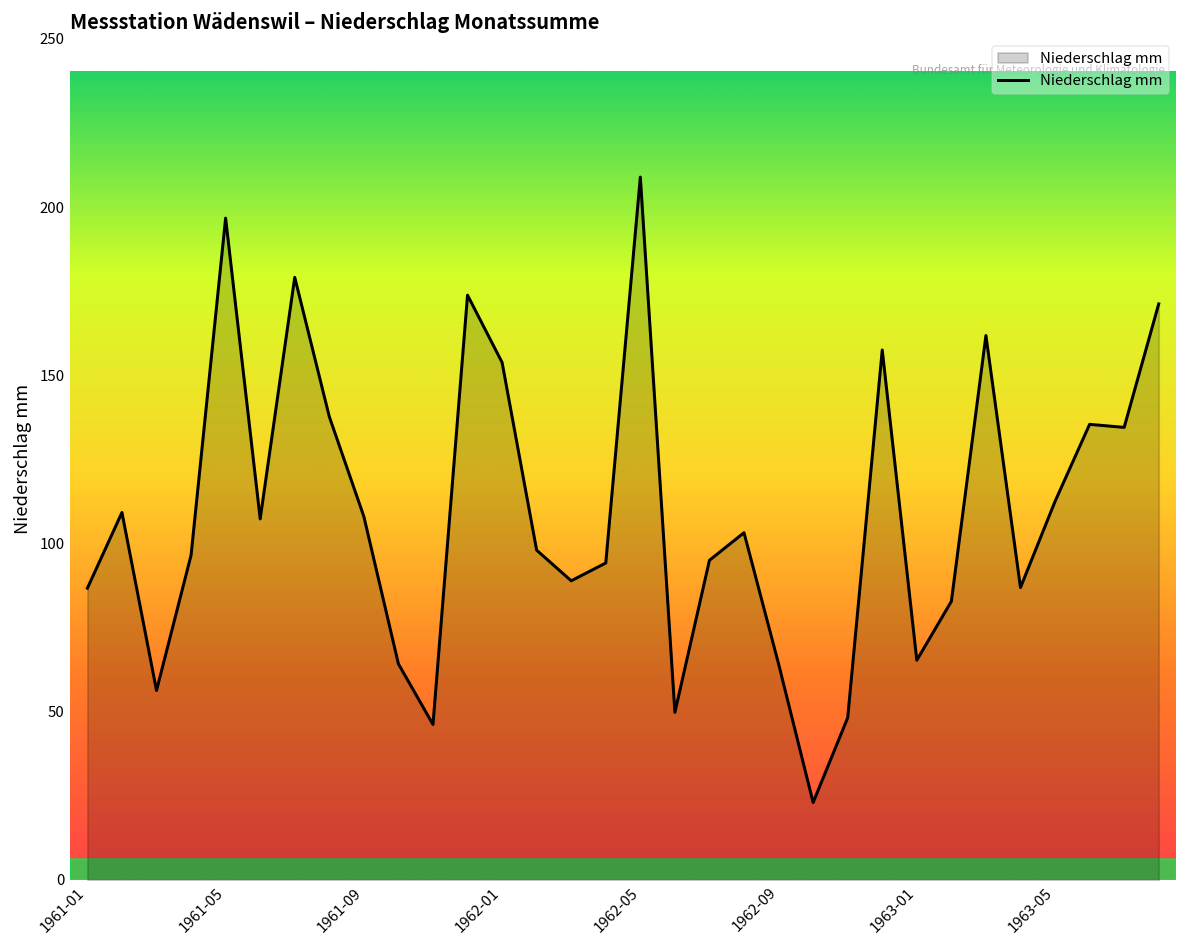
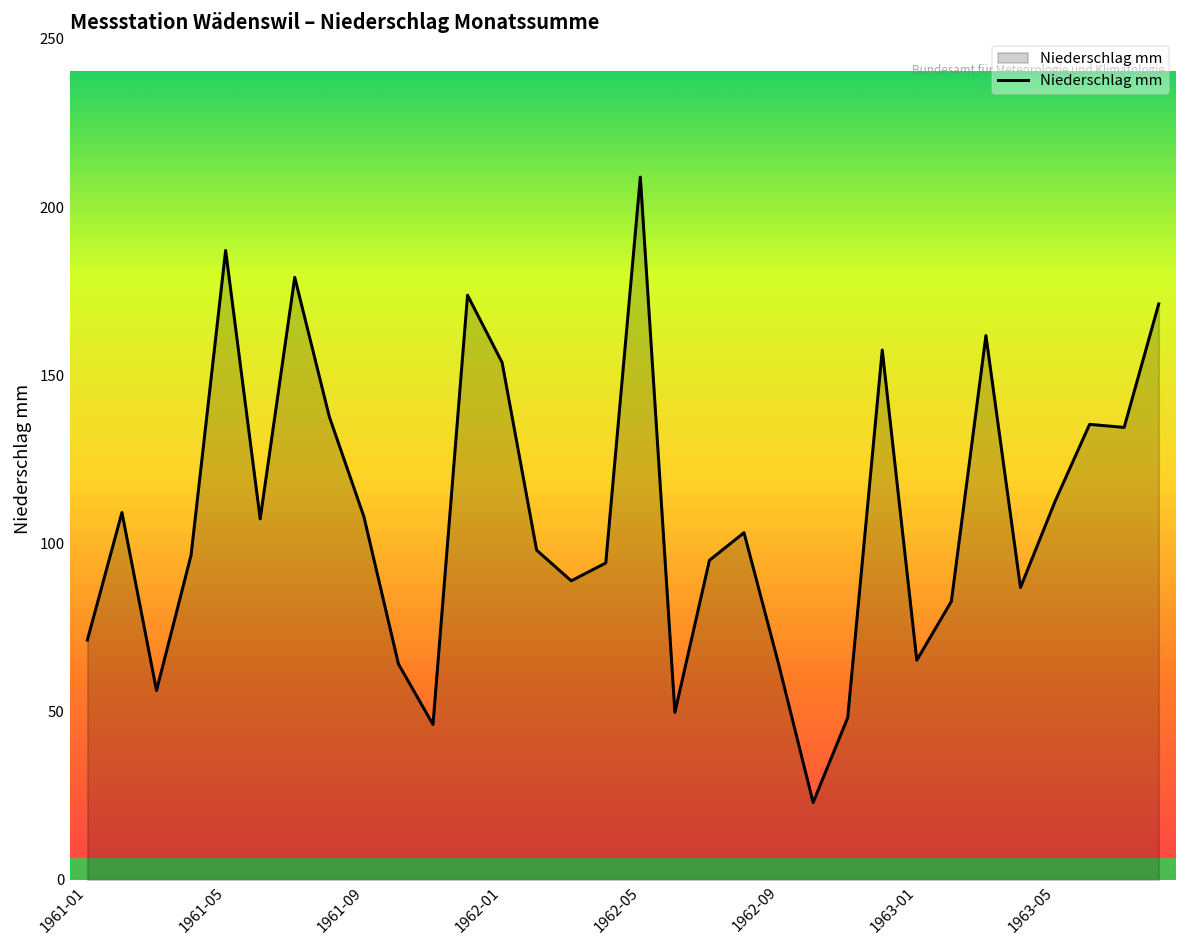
  {
-   "1961-01": 87,
-   "1961-05": 197,
+   "1961-01": 71,
+   "1961-05": 187,
    "1961-09": 108,
    "1962-01": 154,
    "1962-05": 209,
    "1962-09": 64,
    "1963-01": 65,
    "1963-05": 113
  }
